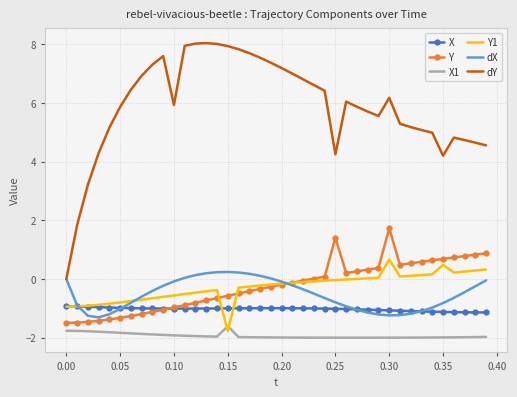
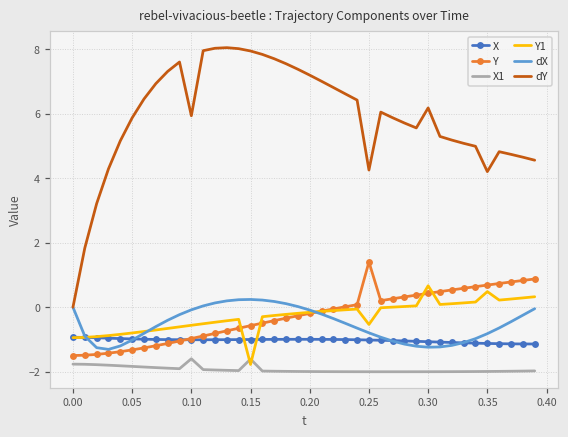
  {
    "Y": {
      "0.00": -1.5,
      "0.05": -1.3,
      "0.15": -0.6,
      "0.25": 1.4,
-     "0.30": 1.7,
+     "0.30": 0.4,
      "0.35": 0.7
    },
    "X1": {
      "0.00": -1.8,
      "0.05": -1.8,
-     "0.10": -1.9,
+     "0.10": -1.6,
      "0.15": -1.6,
      "0.20": -2.0,
      "0.25": -2.0,
      "0.30": -2.0,
      "0.35": -2.0
    },
    "Y1": {
      "0.05": -0.8,
      "0.10": -0.6,
      "0.15": -1.8,
-     "0.25": 0.0,
+     "0.25": -0.5,
      "0.30": 0.7,
      "0.35": 0.5
    },
    "dY": {
      "0.05": 5.9,
      "0.10": 5.9,
      "0.15": 7.9,
      "0.20": 7.2,
      "0.25": 4.3,
      "0.30": 6.2,
      "0.35": 4.2
    }
  }
